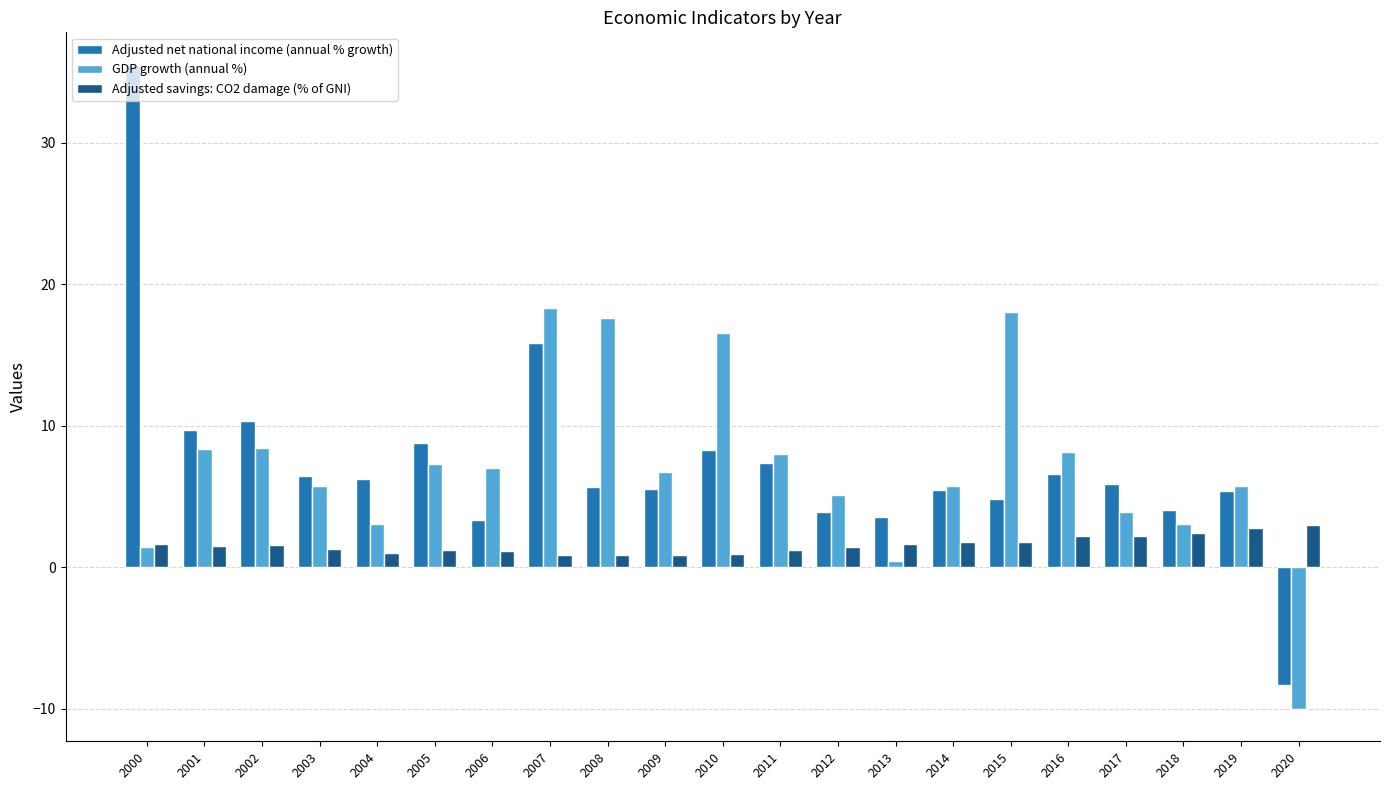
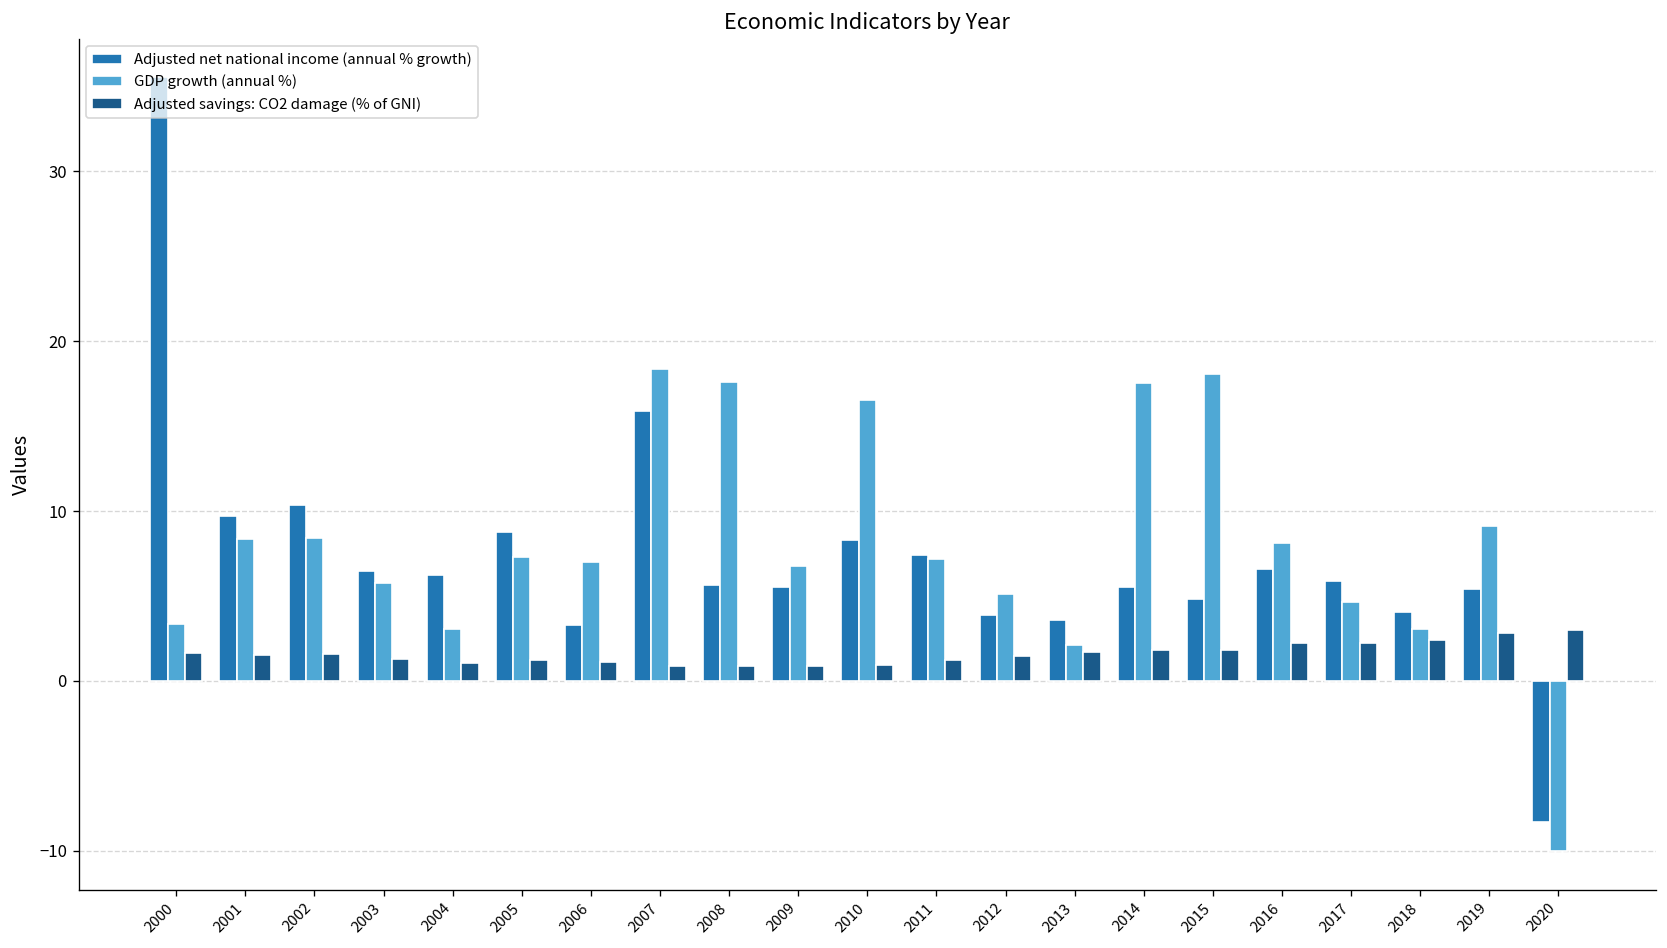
  {
    "GDP growth (annual %)": {
-     "2000": 1.5,
+     "2000": 3.4,
      "2001": 8.3,
      "2002": 8.4,
      "2003": 5.8,
      "2004": 3.1,
      "2005": 7.3,
      "2006": 7.0,
      "2007": 18.4,
      "2008": 17.6,
      "2009": 6.7,
      "2010": 16.5,
-     "2011": 8.0,
+     "2011": 7.2,
      "2012": 5.1,
-     "2013": 0.4,
-     "2014": 5.8,
+     "2013": 2.1,
+     "2014": 17.5,
      "2015": 18.1,
      "2016": 8.1,
-     "2017": 3.9,
+     "2017": 4.7,
      "2018": 3.1,
-     "2019": 5.8,
+     "2019": 9.1,
      "2020": -10.0
    }
  }
